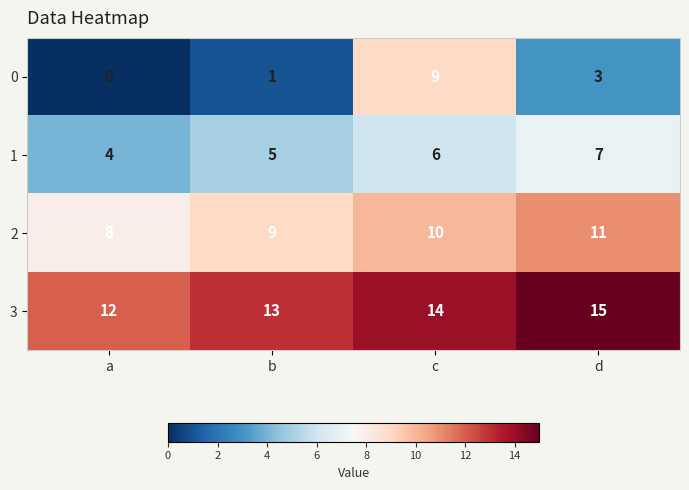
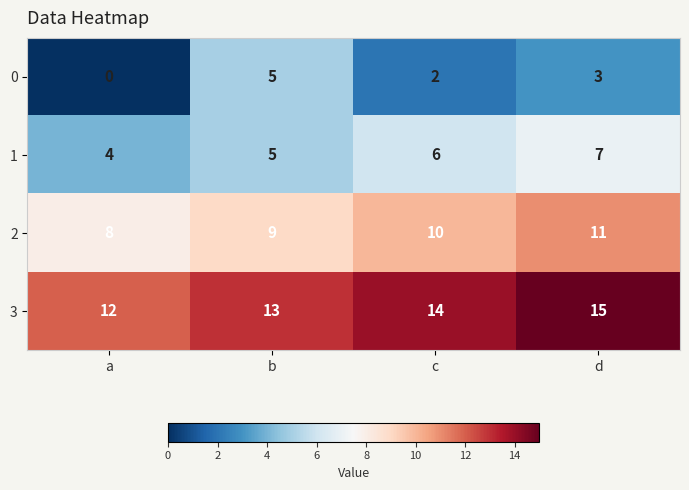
  {
    "0": {
      "a": 0,
-     "b": 1,
-     "c": 9,
+     "b": 5,
+     "c": 2,
      "d": 3
    },
    "1": {
      "a": 4,
      "b": 5,
      "c": 6,
      "d": 7
    },
    "2": {
      "b": 9,
      "c": 10,
      "d": 11
    },
    "3": {
      "a": 12,
      "b": 13,
      "c": 14,
      "d": 15
    }
  }
